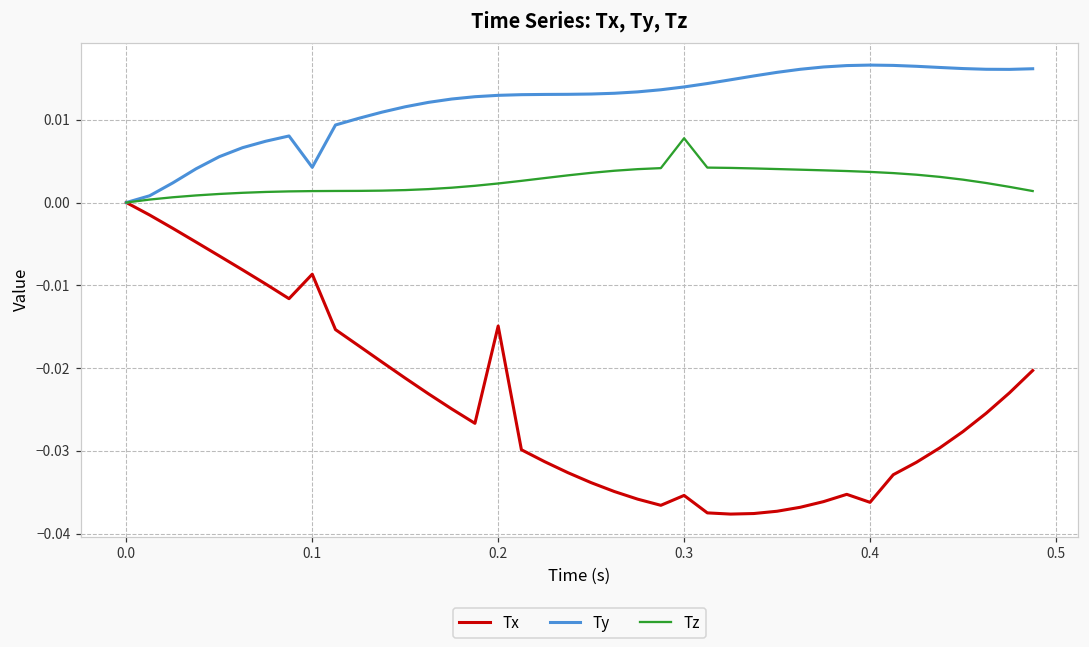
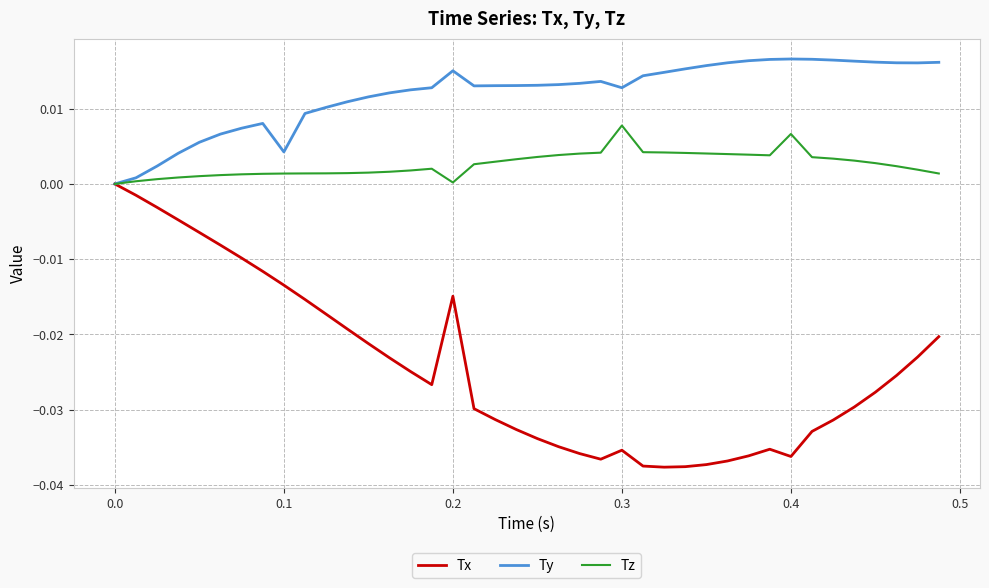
  {
    "Tx": {
-     "0.1": -0.009,
+     "0.1": -0.013,
      "0.2": -0.015,
      "0.3": -0.035,
      "0.4": -0.036
    },
    "Ty": {
      "0.1": 0.004,
-     "0.2": 0.013,
-     "0.3": 0.014,
+     "0.2": 0.015,
+     "0.3": 0.013,
      "0.4": 0.017
    },
    "Tz": {
      "0.1": 0.001,
-     "0.2": 0.002,
+     "0.2": 0.000,
      "0.3": 0.008,
-     "0.4": 0.004
+     "0.4": 0.007
    }
  }
